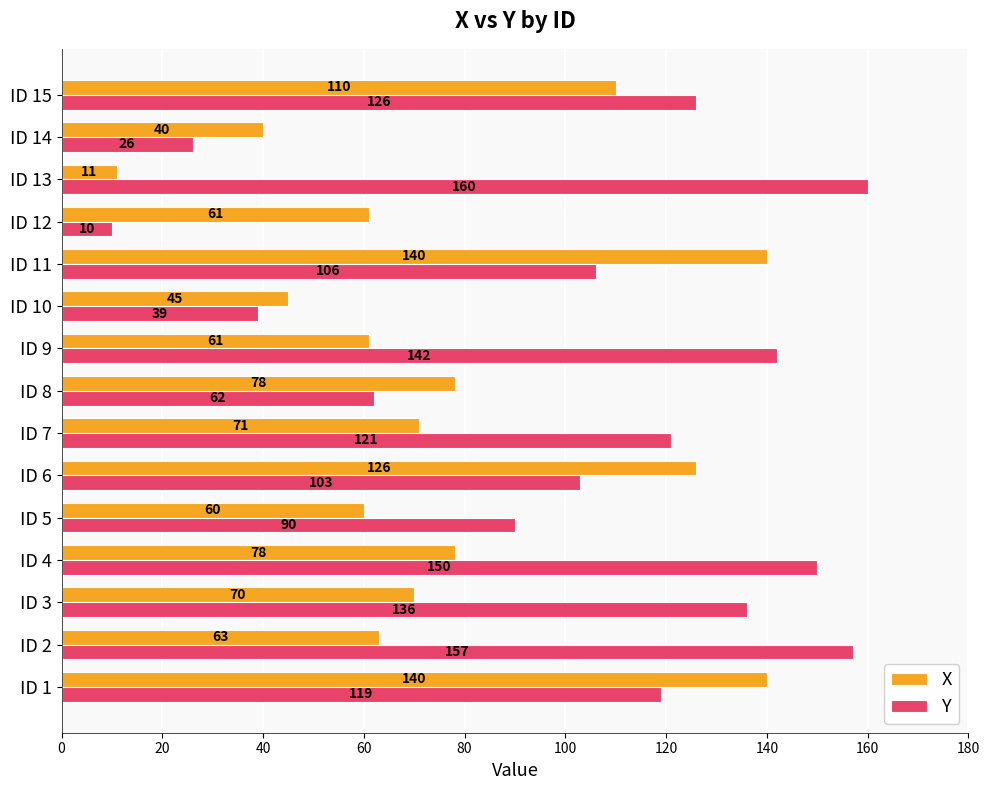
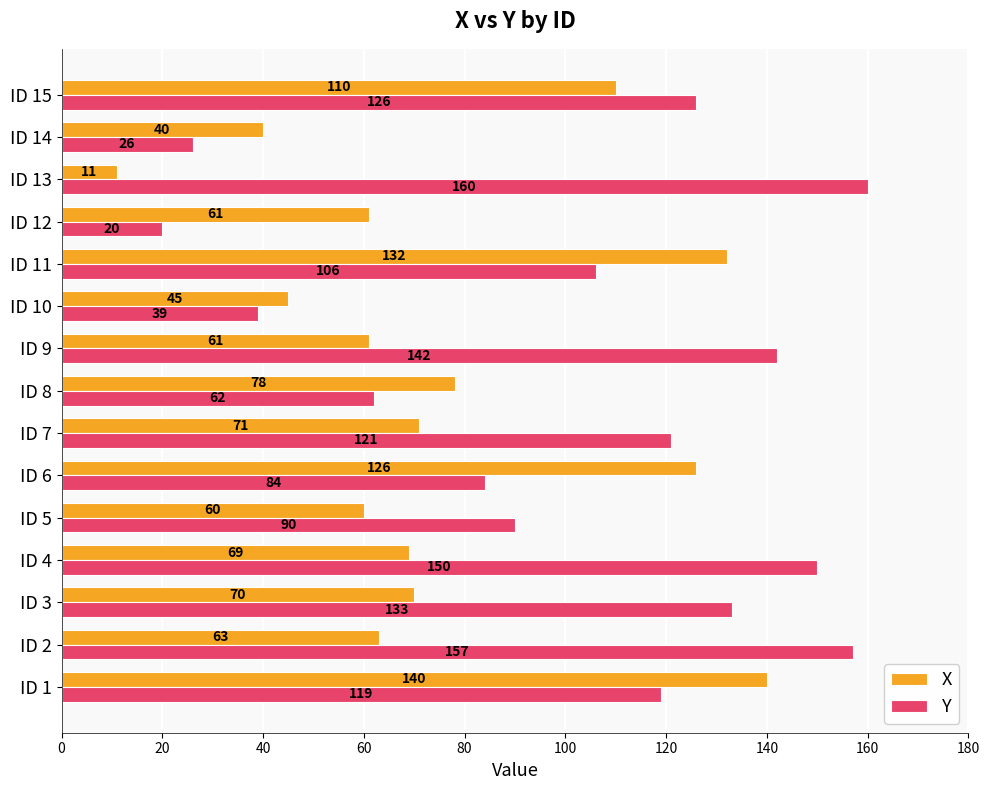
  {
    "X": {
      "ID 15": 110,
      "ID 14": 40,
      "ID 13": 11,
      "ID 12": 61,
-     "ID 11": 140,
+     "ID 11": 132,
      "ID 10": 45,
      "ID 9": 61,
      "ID 8": 78,
      "ID 7": 71,
      "ID 6": 126,
      "ID 5": 60,
-     "ID 4": 78,
+     "ID 4": 69,
      "ID 3": 70,
      "ID 2": 63,
      "ID 1": 140
    },
    "Y": {
      "ID 15": 126,
      "ID 14": 26,
      "ID 13": 160,
-     "ID 12": 10,
+     "ID 12": 20,
      "ID 11": 106,
      "ID 10": 39,
      "ID 9": 142,
      "ID 8": 62,
      "ID 7": 121,
-     "ID 6": 103,
+     "ID 6": 84,
      "ID 5": 90,
      "ID 4": 150,
-     "ID 3": 136,
+     "ID 3": 133,
      "ID 2": 157,
      "ID 1": 119
    }
  }
